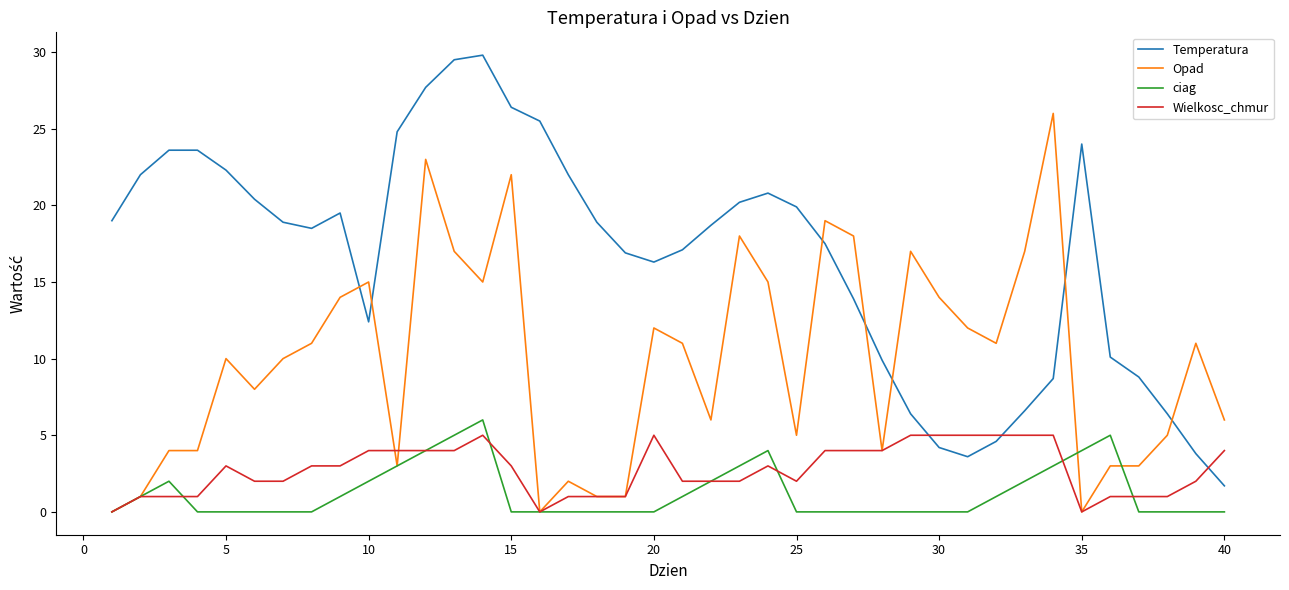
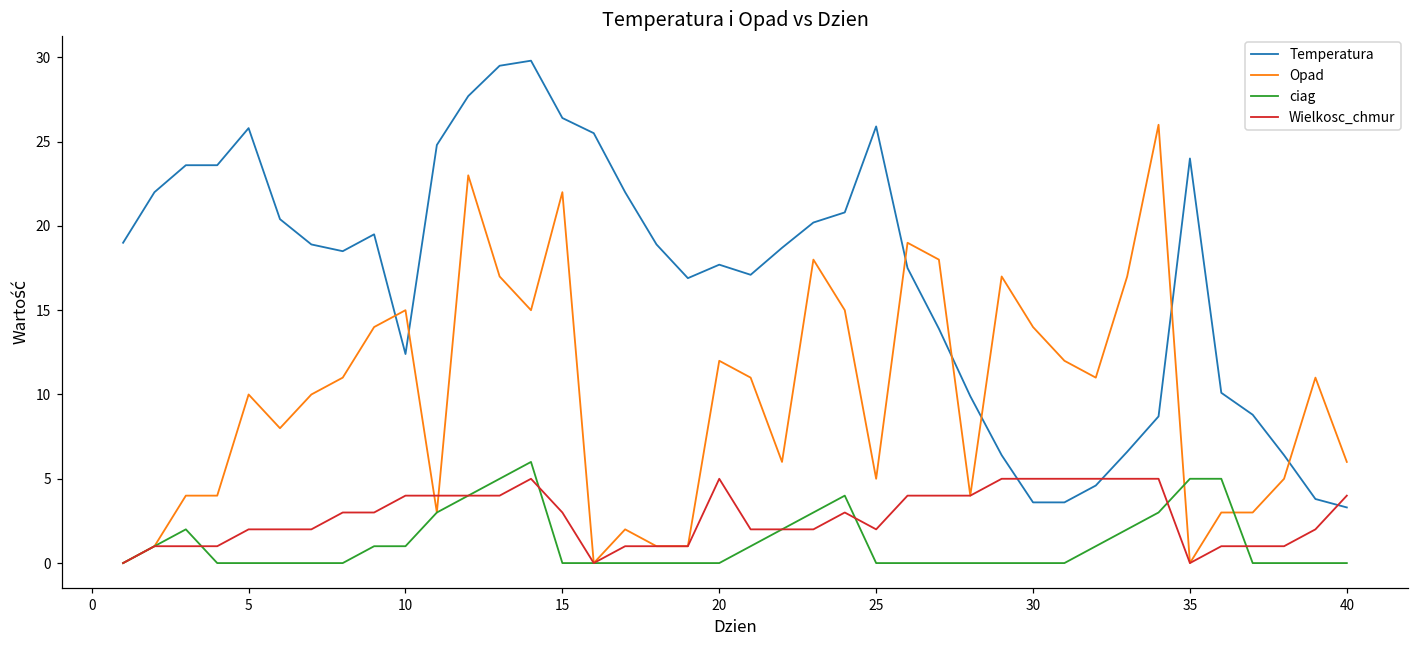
  {
    "Temperatura": {
-     "5": 22.3,
+     "5": 25.8,
      "10": 12.4,
      "15": 26.4,
-     "20": 16.3,
-     "25": 19.9,
-     "30": 4.2,
+     "20": 17.7,
+     "25": 25.9,
+     "30": 3.6,
      "35": 24.0,
-     "40": 1.7
+     "40": 3.3
    },
    "Opad": {
      "5": 10.0,
      "10": 15.0,
      "15": 22.0,
      "20": 12.0,
      "25": 5.0,
      "30": 14.0,
      "40": 6.0
    },
    "ciag": {
      "5": 0,
-     "10": 2,
+     "10": 1,
      "15": 0,
      "20": 0,
      "25": 0,
      "30": 0,
-     "35": 4,
+     "35": 5,
      "40": 0
    },
    "Wielkosc_chmur": {
-     "5": 3,
+     "5": 2,
      "10": 4,
      "15": 3,
      "20": 5,
      "25": 2,
      "30": 5,
      "40": 4
    }
  }
